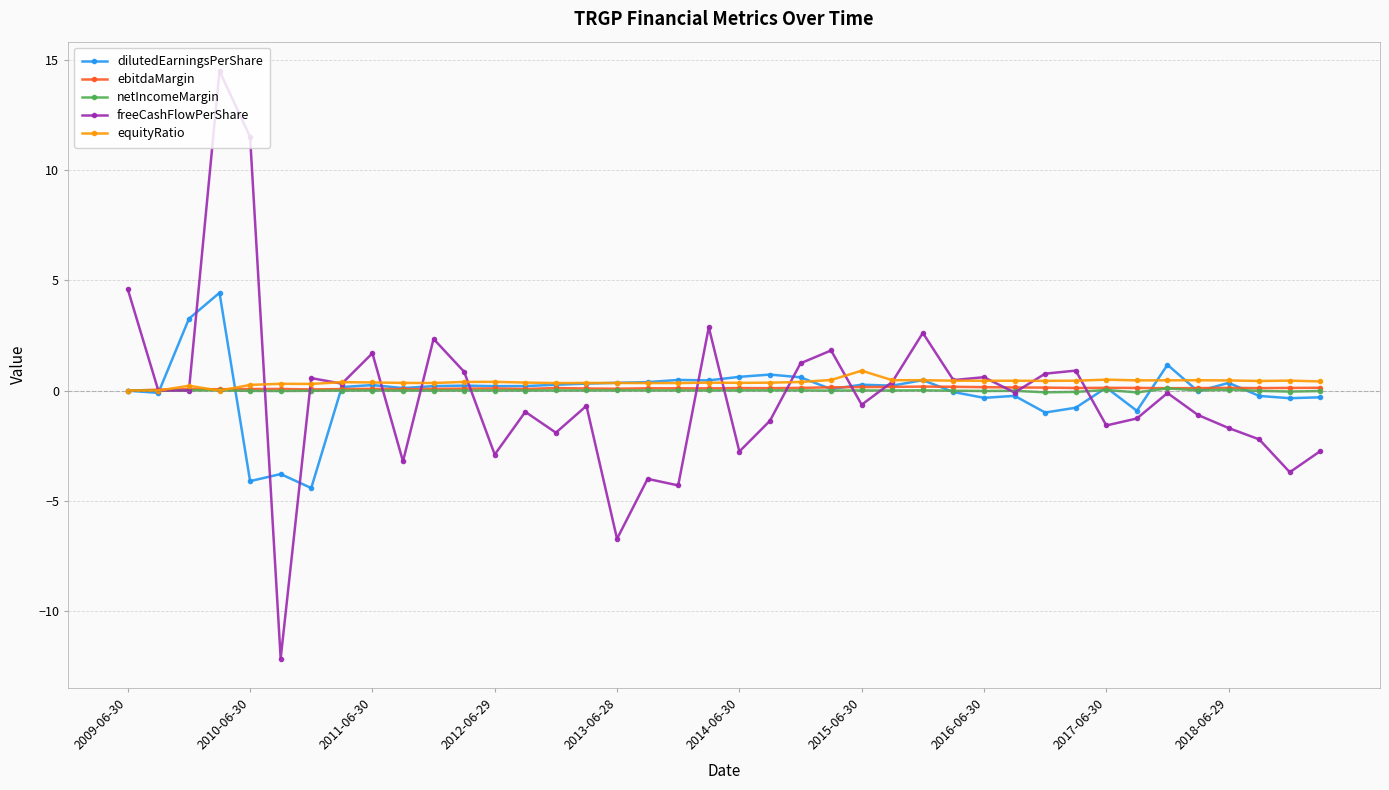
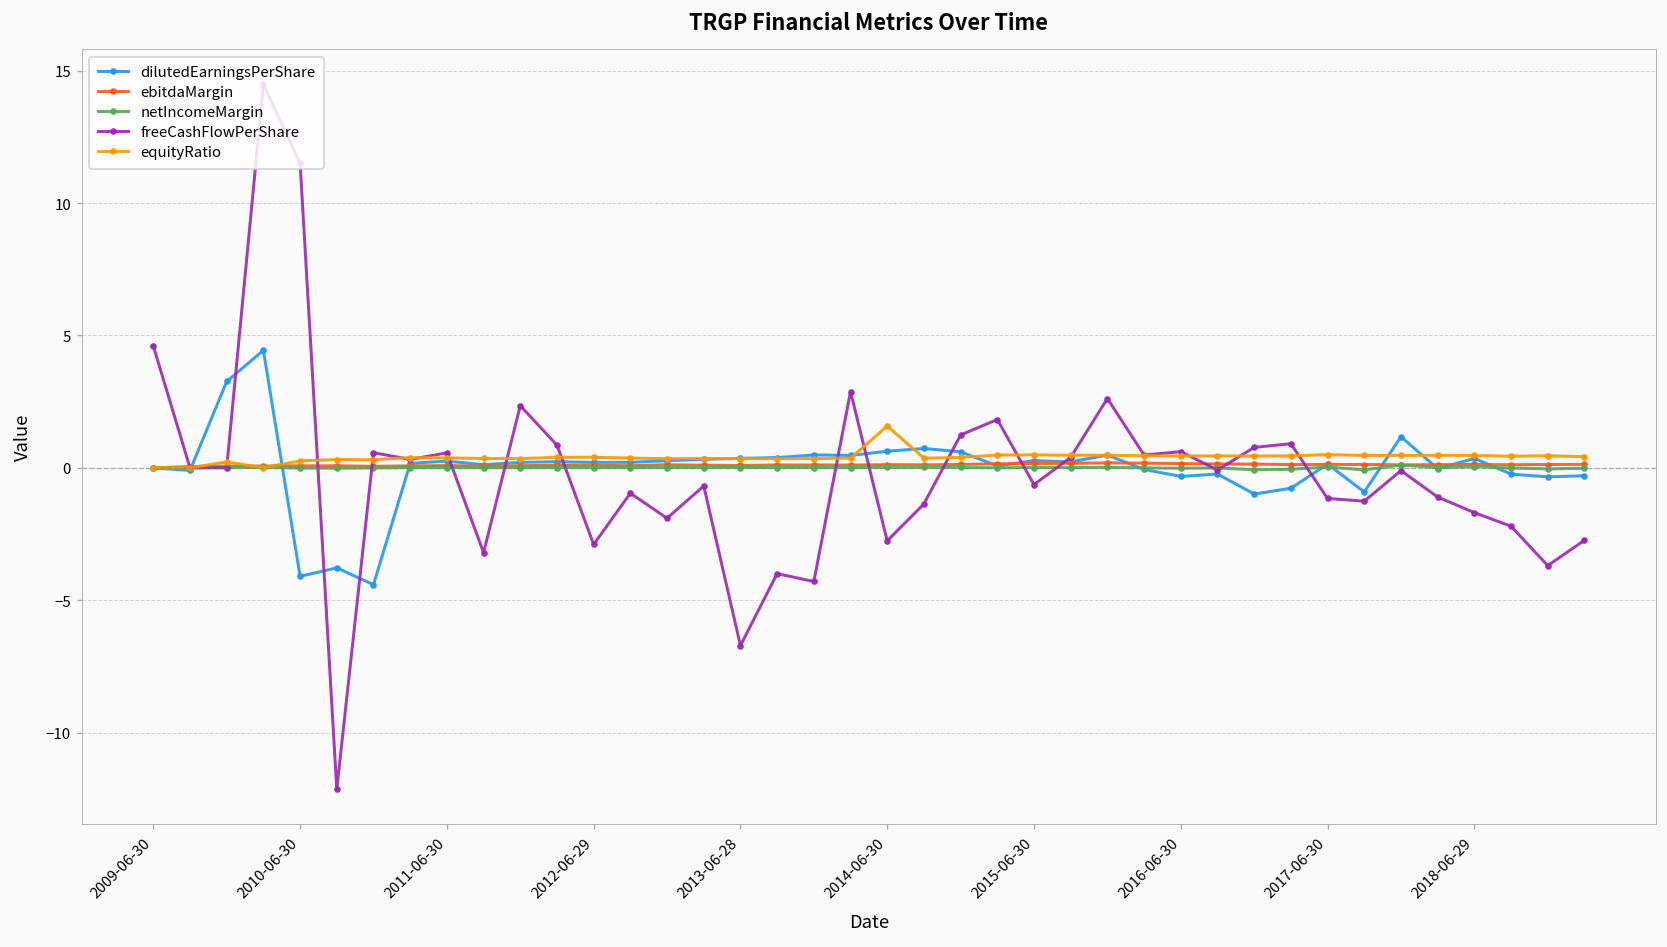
  {
    "dilutedEarningsPerShare": {
      "2010-06-30": -4.1,
      "2011-06-30": 0.3,
      "2014-06-30": 0.6,
      "2016-06-30": -0.3
    },
    "ebitdaMargin": {
      "2016-06-30": 0.2
    },
    "netIncomeMargin": {
      "2015-06-30": 0.0,
      "2016-06-30": 0.0
    },
    "freeCashFlowPerShare": {
      "2009-06-30": 4.6,
-     "2011-06-30": 1.7,
+     "2011-06-30": 0.6,
      "2012-06-29": -2.9,
      "2013-06-28": -6.7,
      "2014-06-30": -2.8,
      "2015-06-30": -0.6,
      "2016-06-30": 0.6,
-     "2017-06-30": -1.6,
+     "2017-06-30": -1.2,
      "2018-06-29": -1.7
    },
    "equityRatio": {
      "2010-06-30": 0.3,
      "2011-06-30": 0.4,
      "2012-06-29": 0.4,
-     "2014-06-30": 0.4,
-     "2015-06-30": 0.9,
+     "2014-06-30": 1.6,
+     "2015-06-30": 0.5,
      "2016-06-30": 0.4,
      "2017-06-30": 0.5
    }
  }
